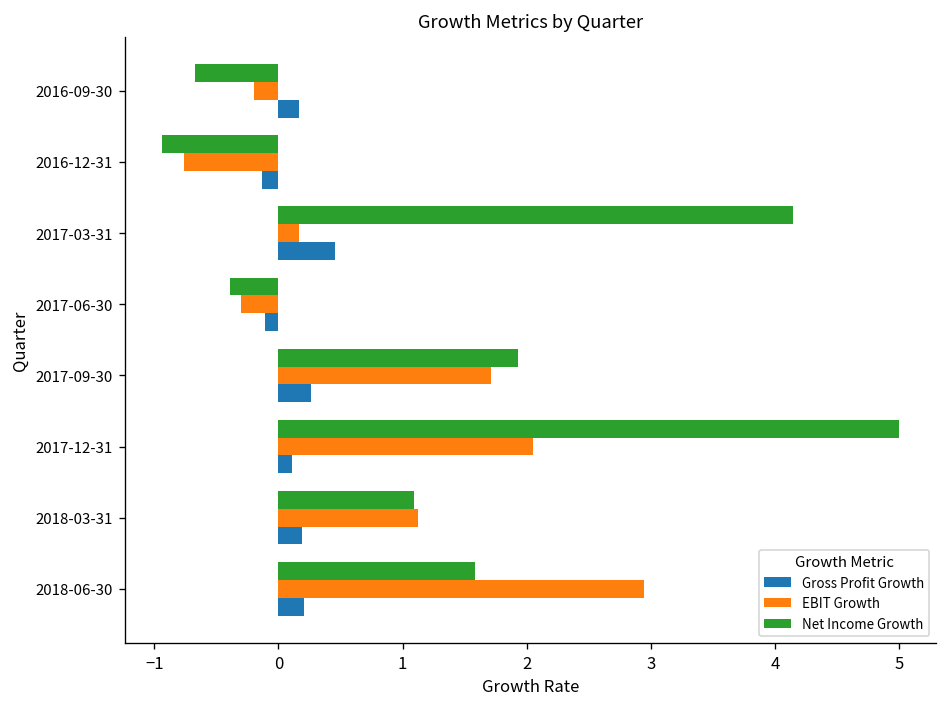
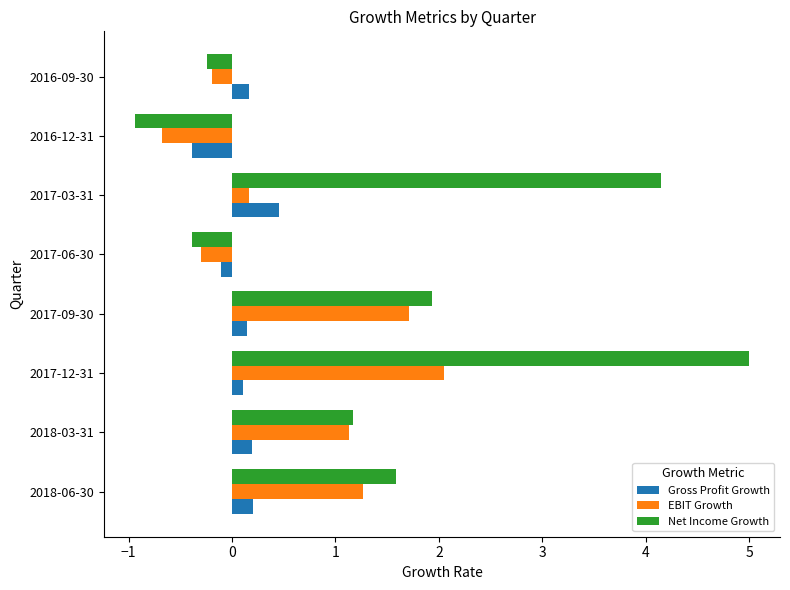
  {
    "Gross Profit Growth": {
      "2016-09-30": 0.17,
-     "2016-12-31": -0.13,
+     "2016-12-31": -0.39,
      "2017-03-31": 0.45,
      "2017-06-30": -0.11,
-     "2017-09-30": 0.26,
+     "2017-09-30": 0.14,
      "2017-12-31": 0.11,
      "2018-03-31": 0.19,
      "2018-06-30": 0.21
    },
    "EBIT Growth": {
      "2016-09-30": -0.19,
-     "2016-12-31": -0.76,
+     "2016-12-31": -0.67,
      "2017-03-31": 0.16,
      "2017-06-30": -0.30,
      "2017-09-30": 1.71,
      "2017-12-31": 2.05,
      "2018-03-31": 1.13,
-     "2018-06-30": 2.94
+     "2018-06-30": 1.26
    },
    "Net Income Growth": {
-     "2016-09-30": -0.68,
+     "2016-09-30": -0.25,
      "2016-12-31": -0.94,
      "2017-03-31": 4.14,
      "2017-06-30": -0.39,
      "2017-09-30": 1.93,
      "2017-12-31": 5.00,
-     "2018-03-31": 1.09,
+     "2018-03-31": 1.17,
      "2018-06-30": 1.58
    }
  }
